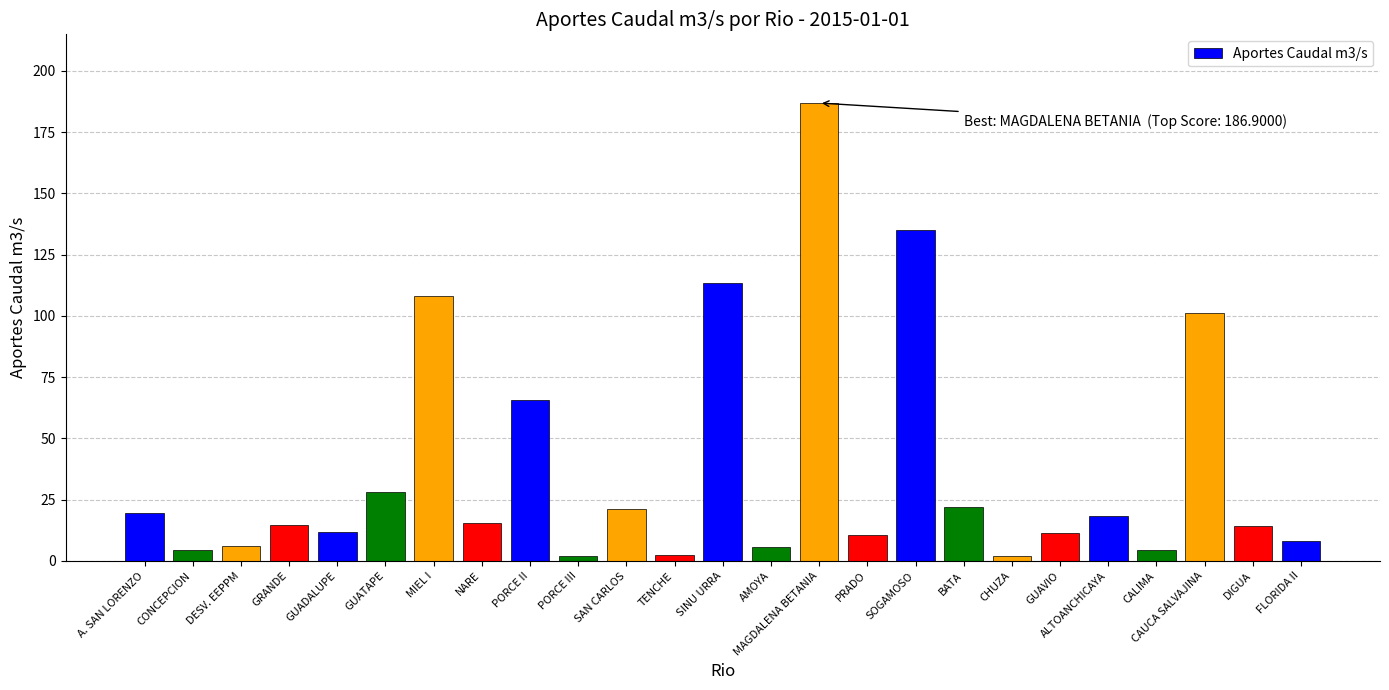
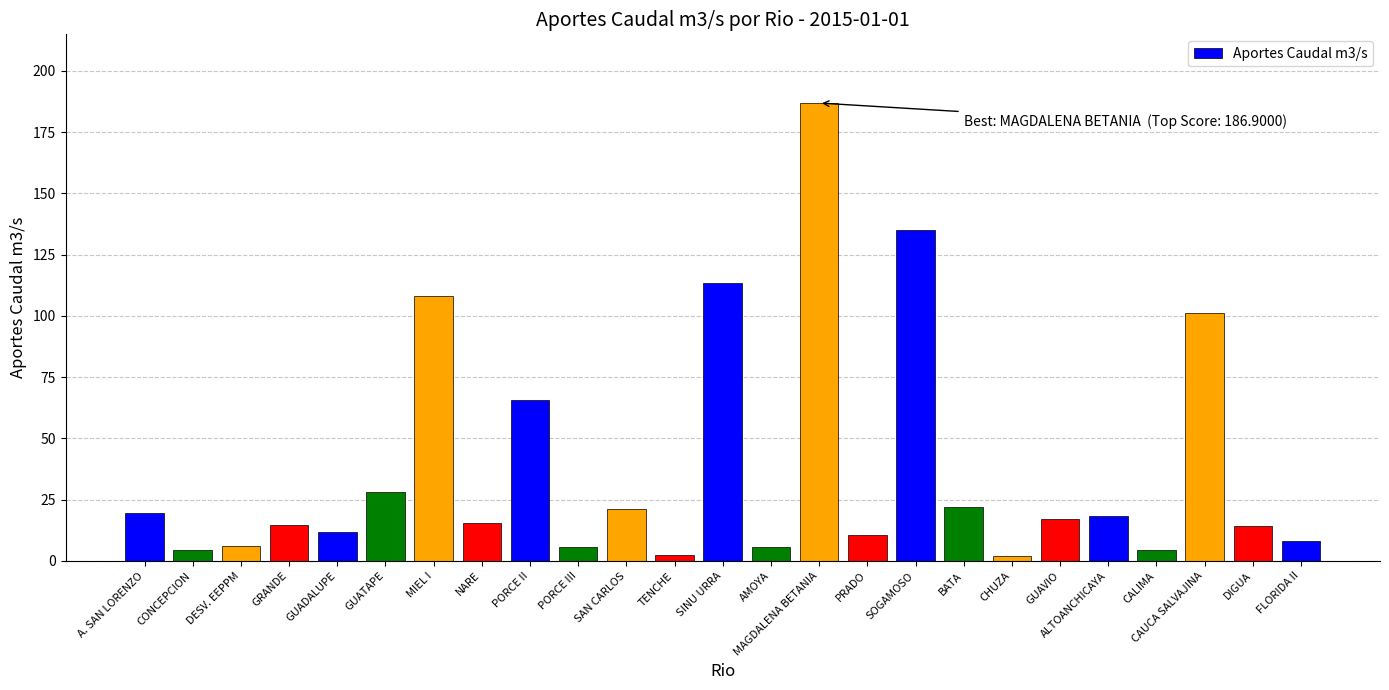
  {
    "A. SAN LORENZO": 19,
    "CONCEPCION": 5,
    "DESV. EEPPM": 6,
    "GRANDE": 15,
    "GUADALUPE": 12,
    "GUATAPE": 28,
    "MIEL I": 108,
    "NARE": 15,
    "PORCE II": 66,
-   "PORCE III": 2,
+   "PORCE III": 6,
    "SAN CARLOS": 21,
    "TENCHE": 2,
    "SINU URRA": 114,
    "AMOYA": 6,
    "PRADO": 11,
    "SOGAMOSO": 135,
    "BATA": 22,
    "CHUZA": 2,
-   "GUAVIO": 12,
+   "GUAVIO": 17,
    "ALTOANCHICAYA": 18,
    "CALIMA": 5,
    "CAUCA SALVAJINA": 101,
    "DIGUA": 14,
    "FLORIDA II": 8
  }
